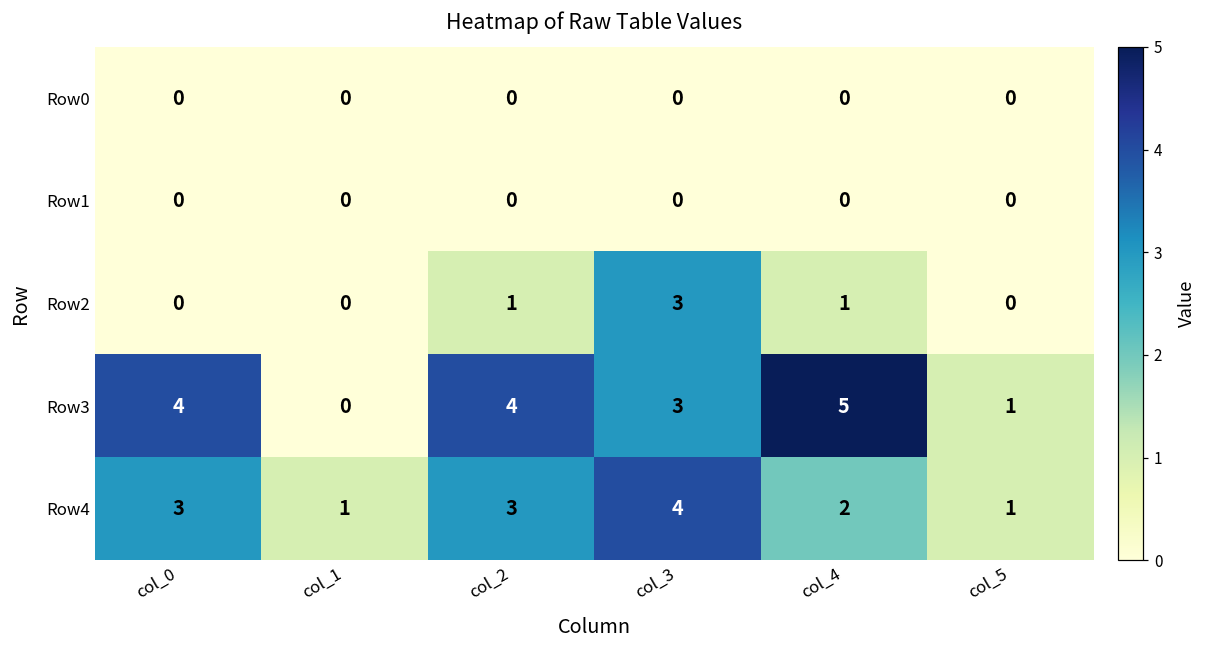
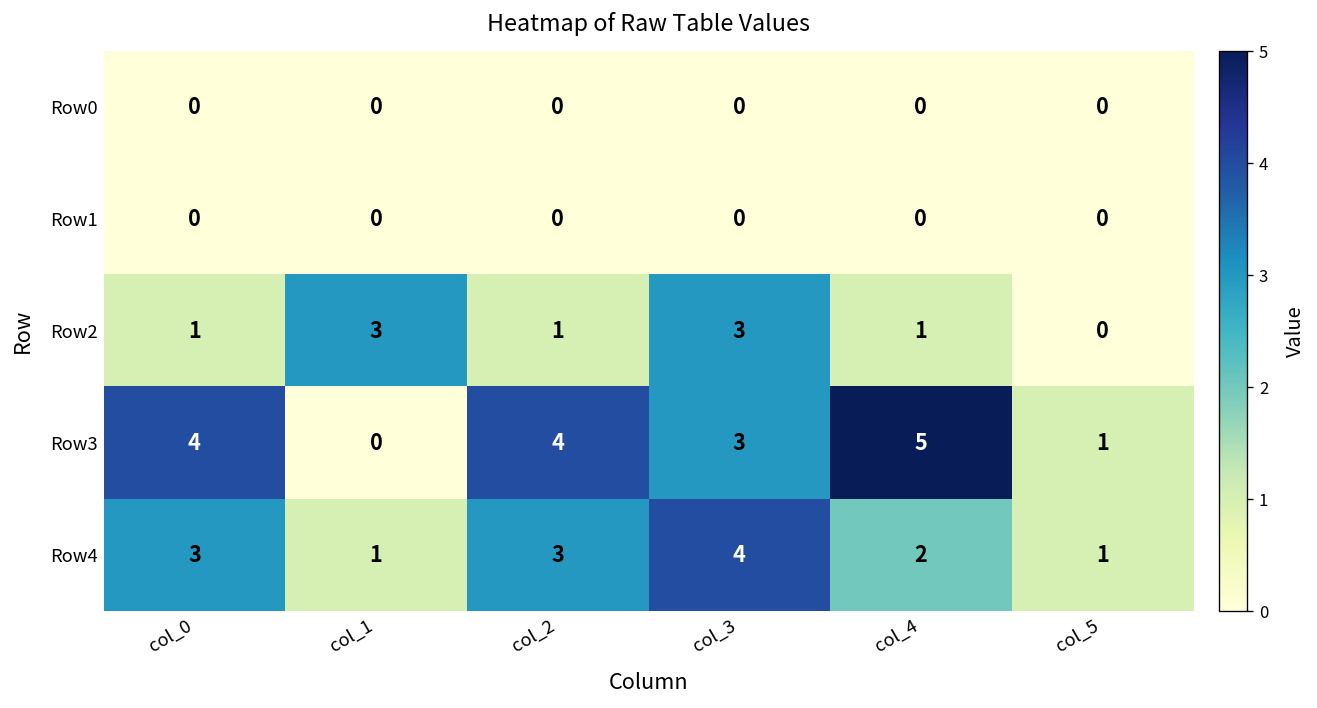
  {
    "Row0": {
      "col_0": 0,
      "col_1": 0,
      "col_2": 0,
      "col_3": 0,
      "col_4": 0,
      "col_5": 0
    },
    "Row1": {
      "col_0": 0,
      "col_1": 0,
      "col_2": 0,
      "col_3": 0,
      "col_4": 0,
      "col_5": 0
    },
    "Row2": {
-     "col_0": 0,
-     "col_1": 0,
+     "col_0": 1,
+     "col_1": 3,
      "col_2": 1,
      "col_3": 3,
      "col_4": 1,
      "col_5": 0
    },
    "Row3": {
      "col_0": 4,
      "col_1": 0,
      "col_2": 4,
      "col_3": 3,
      "col_4": 5,
      "col_5": 1
    },
    "Row4": {
      "col_0": 3,
      "col_1": 1,
      "col_2": 3,
      "col_3": 4,
      "col_4": 2,
      "col_5": 1
    }
  }
